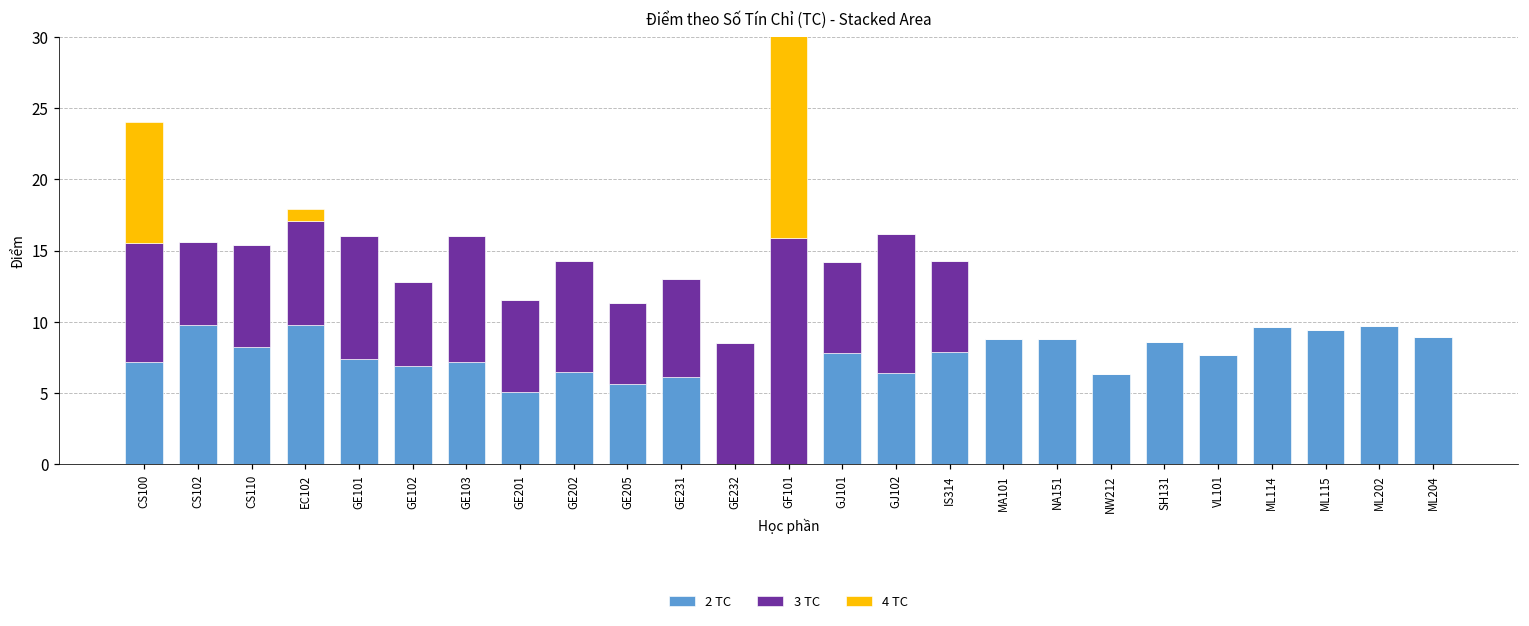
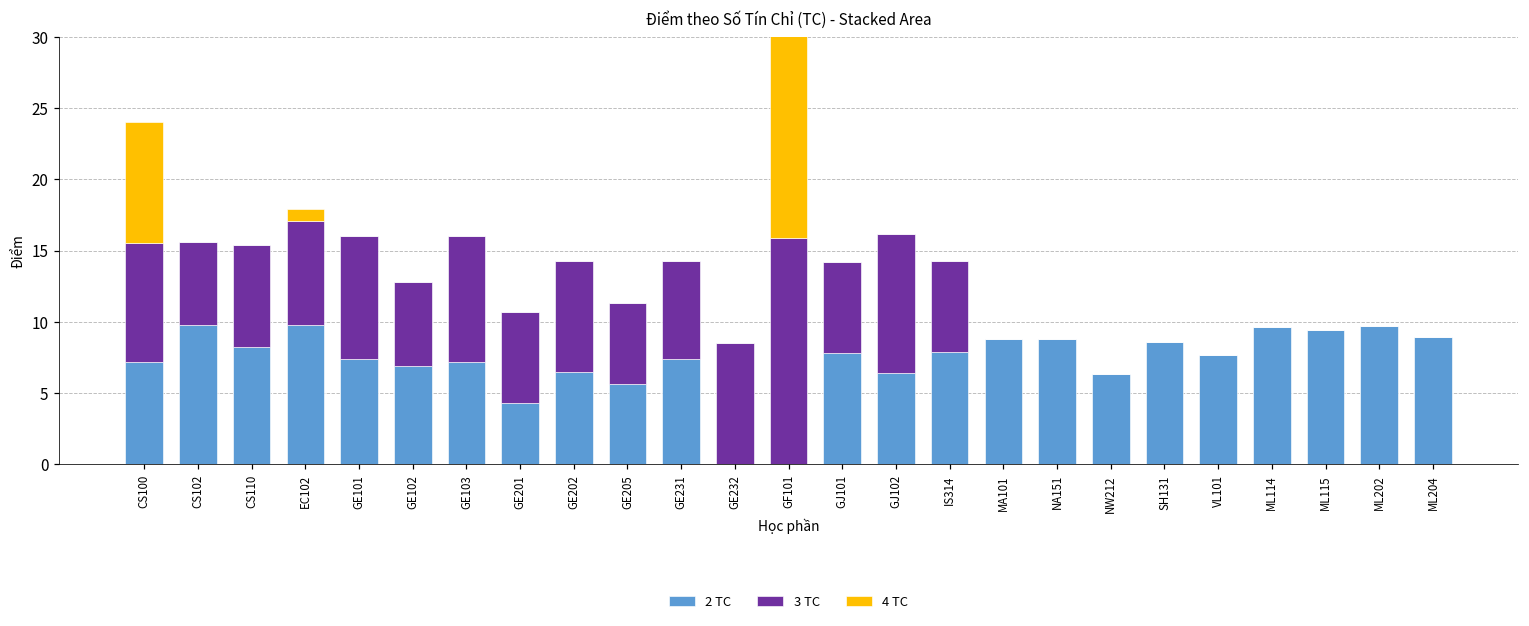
  {
    "2 TC": {
      "CS100": 7.2,
      "CS102": 9.8,
      "CS110": 8.2,
      "EC102": 9.8,
      "GE101": 7.4,
      "GE102": 6.9,
      "GE103": 7.2,
-     "GE201": 5.1,
+     "GE201": 4.3,
      "GE202": 6.5,
      "GE205": 5.6,
-     "GE231": 6.1,
+     "GE231": 7.4,
      "GE232": 0.0,
      "GF101": 0.0,
      "GJ101": 7.8,
      "GJ102": 6.4,
      "IS314": 7.9,
      "MA101": 8.8,
      "NA151": 8.8,
      "NW212": 6.3,
      "SH131": 8.6,
      "VL101": 7.7,
      "ML114": 9.6,
      "ML115": 9.4,
      "ML202": 9.7,
      "ML204": 8.9
    },
    "3 TC": {
      "CS100": 8.3,
      "CS102": 5.8,
      "CS110": 7.2,
      "EC102": 7.3,
      "GE101": 8.6,
      "GE102": 5.9,
      "GE103": 8.8,
      "GE201": 6.4,
      "GE202": 7.8,
      "GE205": 5.7,
      "GE231": 6.9,
      "GE232": 8.5,
      "GF101": 15.9,
      "GJ101": 6.4,
      "GJ102": 9.8,
      "IS314": 6.4,
      "MA101": 0.0,
      "NA151": 0.0,
      "NW212": 0.0,
      "SH131": 0.0,
      "VL101": 0.0,
      "ML114": 0.0,
      "ML115": 0.0,
      "ML202": 0.0,
      "ML204": 0.0
    },
    "4 TC": {
      "CS100": 8.5,
      "CS102": 0.0,
      "CS110": 0.0,
      "EC102": 0.8,
      "GE101": 0.0,
      "GE102": 0.0,
      "GE103": 0.0,
      "GE201": 0.0,
      "GE202": 0.0,
      "GE205": 0.0,
      "GE231": 0.0,
      "GE232": 0.0,
      "GJ101": 0.0,
      "GJ102": 0.0,
      "IS314": 0.0,
      "MA101": 0.0,
      "NA151": 0.0,
      "NW212": 0.0,
      "SH131": 0.0,
      "VL101": 0.0,
      "ML114": 0.0,
      "ML115": 0.0,
      "ML202": 0.0,
      "ML204": 0.0
    }
  }
